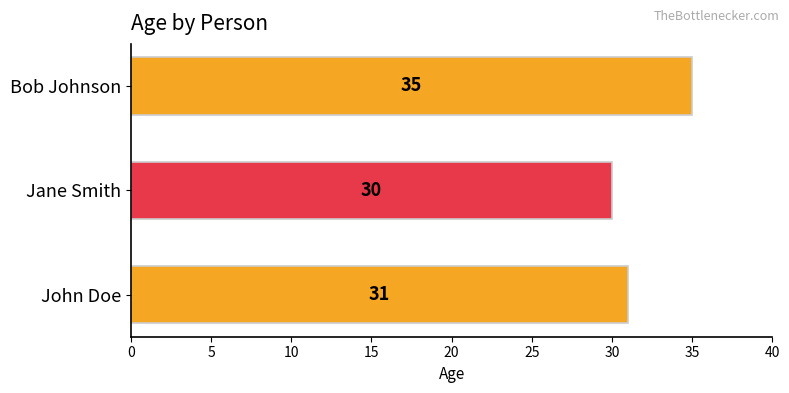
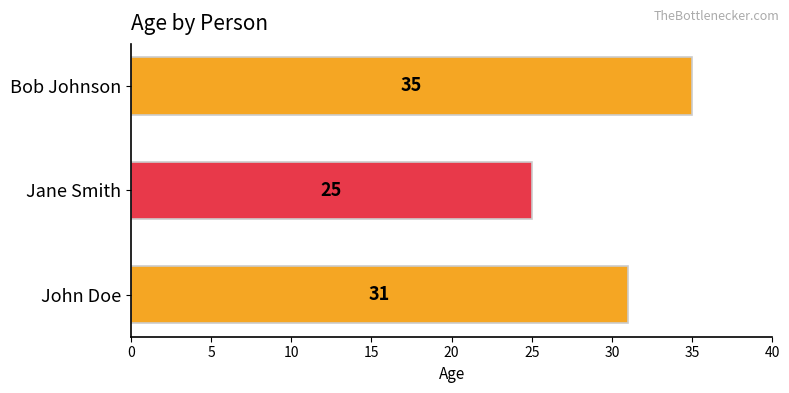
  {
    "Bob Johnson": 35,
-   "Jane Smith": 30,
+   "Jane Smith": 25,
    "John Doe": 31
  }
